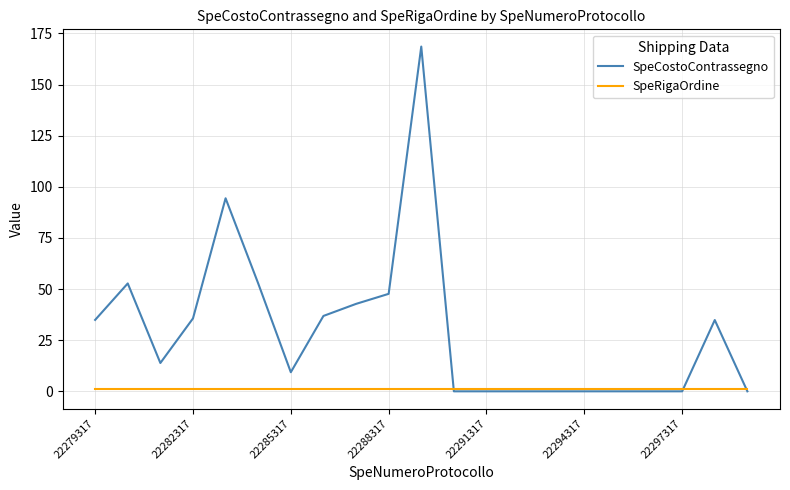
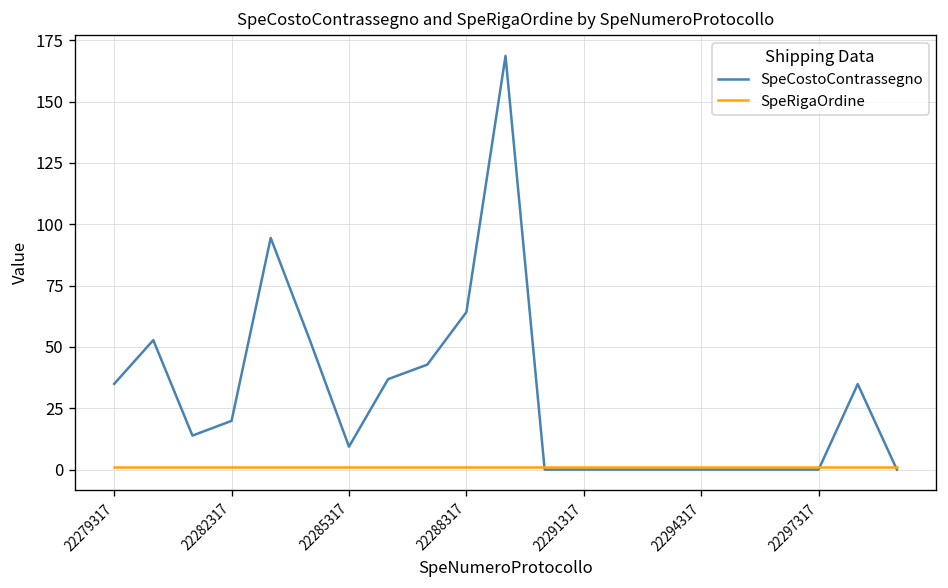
  {
    "SpeCostoContrassegno": {
      "22279317": 35,
-     "22282317": 36,
+     "22282317": 20,
      "22285317": 9,
-     "22288317": 48
+     "22288317": 64
    },
    "SpeRigaOrdine": {
      "22279317": 1,
      "22282317": 1,
      "22285317": 1,
      "22288317": 1
    }
  }
